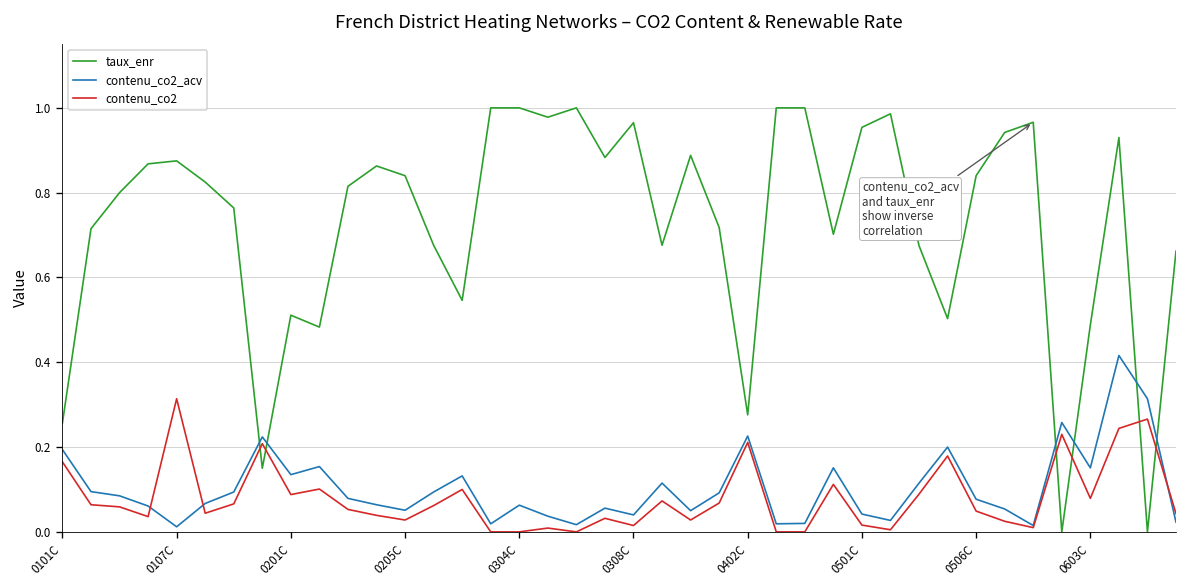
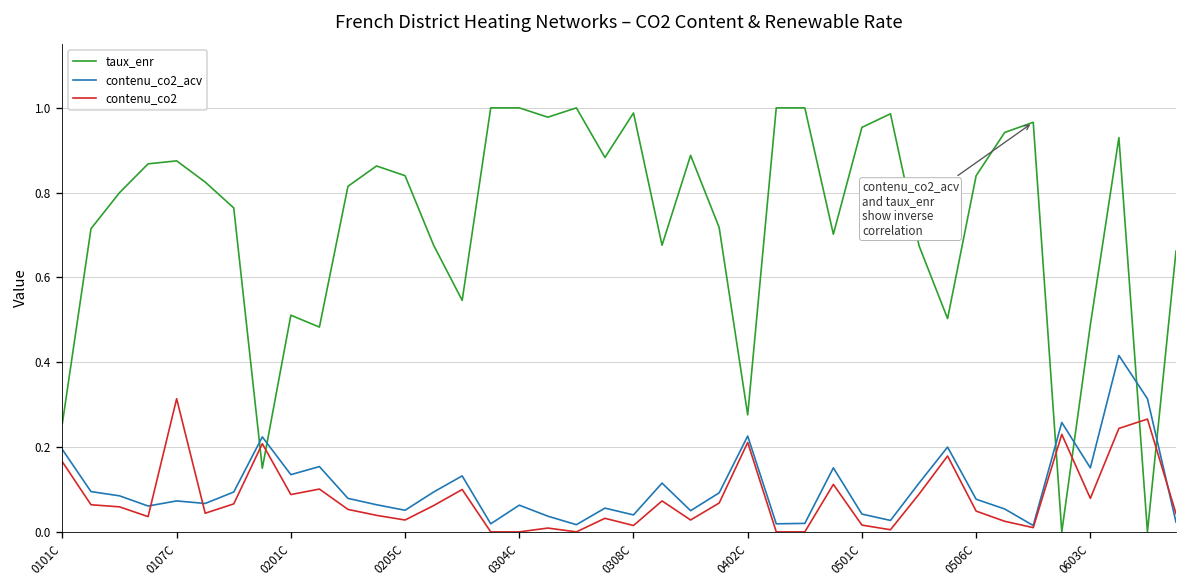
  {
    "taux_enr": {
      "0101C": 0.26,
      "0107C": 0.88,
      "0201C": 0.51,
      "0205C": 0.84,
      "0304C": 1.00,
-     "0308C": 0.97,
+     "0308C": 0.99,
      "0402C": 0.28,
      "0501C": 0.95,
      "0506C": 0.84,
      "0603C": 0.49
    },
    "contenu_co2_acv": {
      "0101C": 0.19,
-     "0107C": 0.01,
+     "0107C": 0.07,
      "0201C": 0.14,
      "0205C": 0.05,
      "0304C": 0.06,
      "0308C": 0.04,
      "0402C": 0.23,
      "0501C": 0.04,
      "0506C": 0.08,
      "0603C": 0.15
    },
    "contenu_co2": {
      "0101C": 0.17,
      "0107C": 0.31,
      "0201C": 0.09,
      "0205C": 0.03,
      "0304C": 0.00,
      "0308C": 0.02,
      "0402C": 0.21,
      "0501C": 0.02,
      "0506C": 0.05,
      "0603C": 0.08
    }
  }
